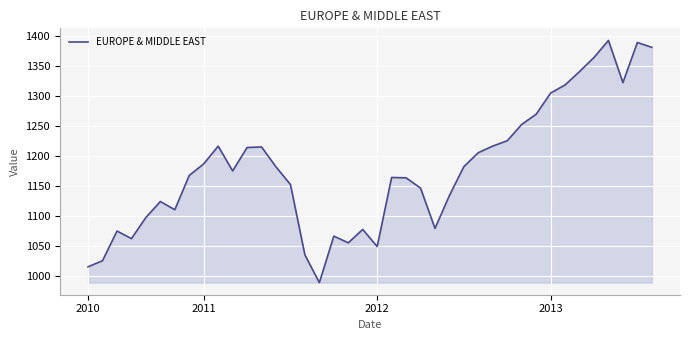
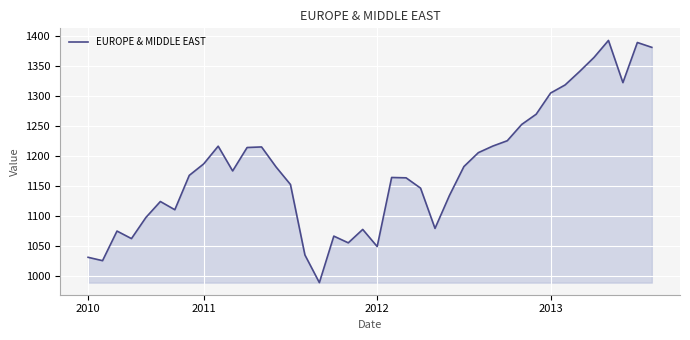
  {
-   "2010": 1010,
+   "2010": 1030,
    "2011": 1190,
    "2012": 1050,
    "2013": 1300
  }
